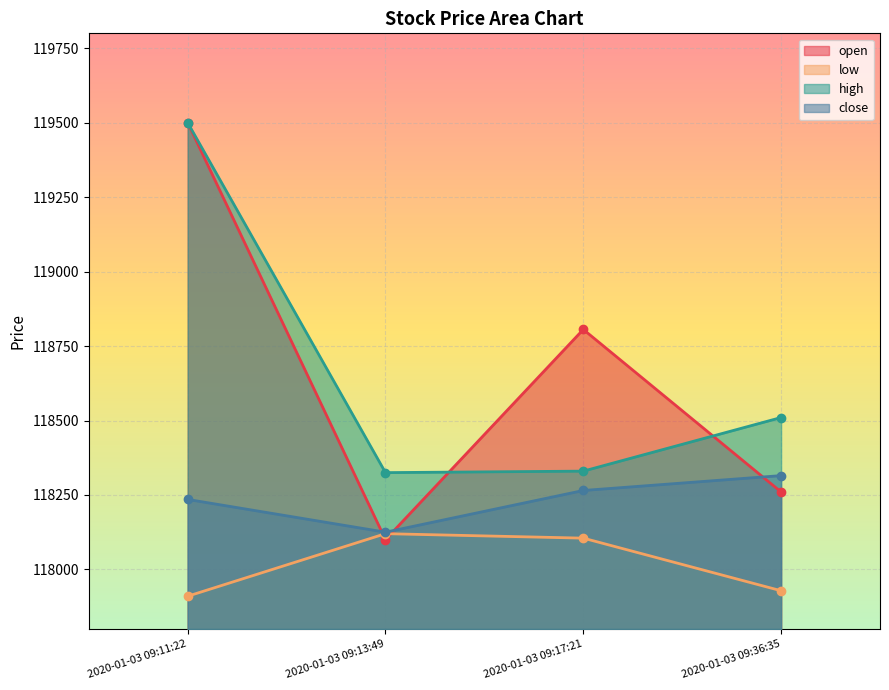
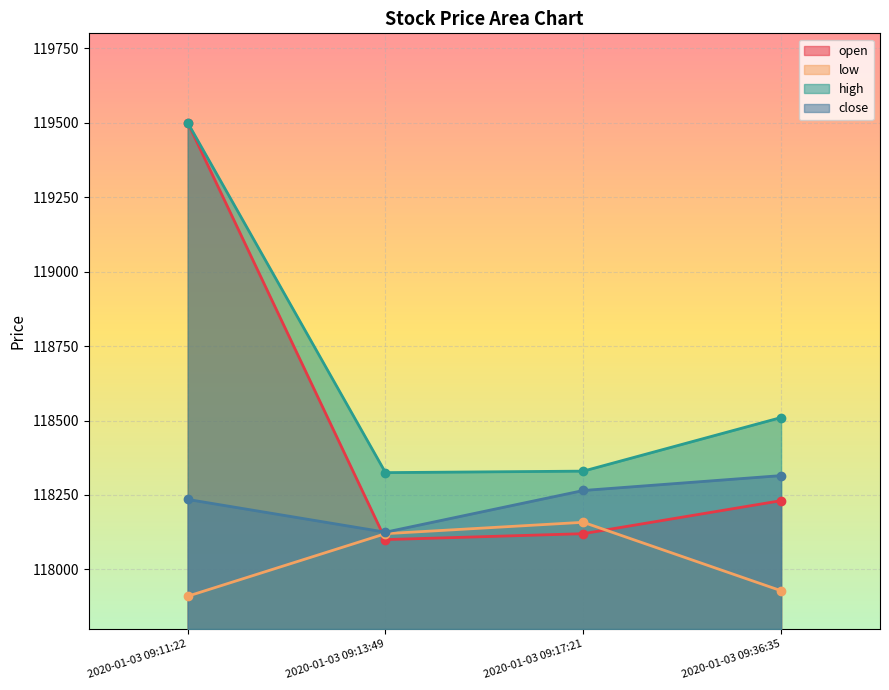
  {
    "open": {
      "2020-01-03 09:13:49": 118100,
-     "2020-01-03 09:17:21": 118810,
-     "2020-01-03 09:36:35": 118260
+     "2020-01-03 09:17:21": 118120,
+     "2020-01-03 09:36:35": 118230
    },
    "low": {
      "2020-01-03 09:11:22": 117910,
-     "2020-01-03 09:17:21": 118110,
+     "2020-01-03 09:17:21": 118160,
      "2020-01-03 09:36:35": 117930
    }
  }
